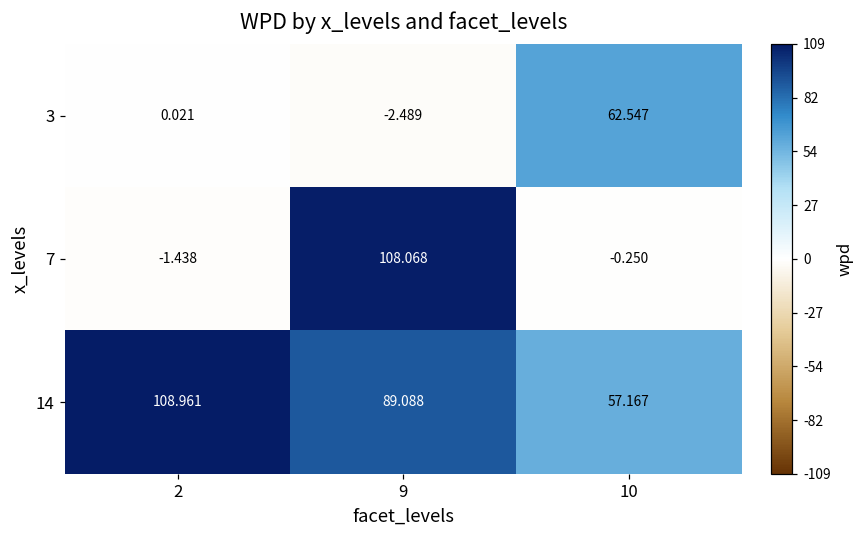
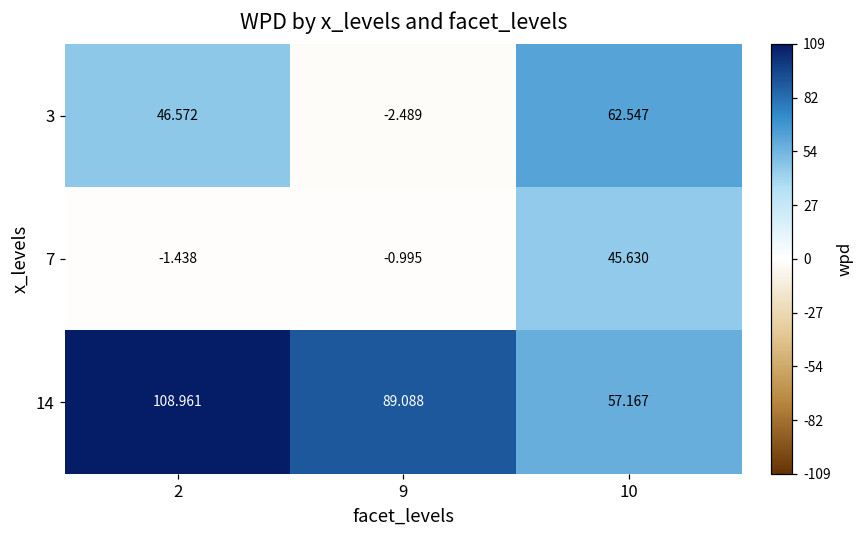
  {
    "3": {
-     "2": 0.021,
+     "2": 46.572,
      "9": -2.489,
      "10": 62.547
    },
    "7": {
      "2": -1.438,
-     "9": 108.068,
-     "10": -0.250
+     "9": -0.995,
+     "10": 45.630
    },
    "14": {
      "2": 108.961,
      "9": 89.088,
      "10": 57.167
    }
  }
